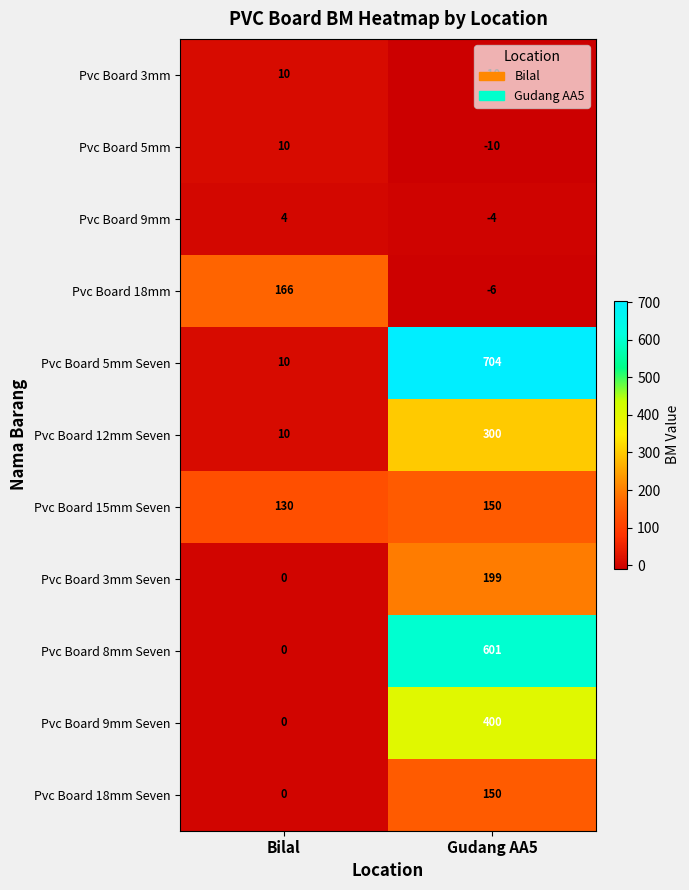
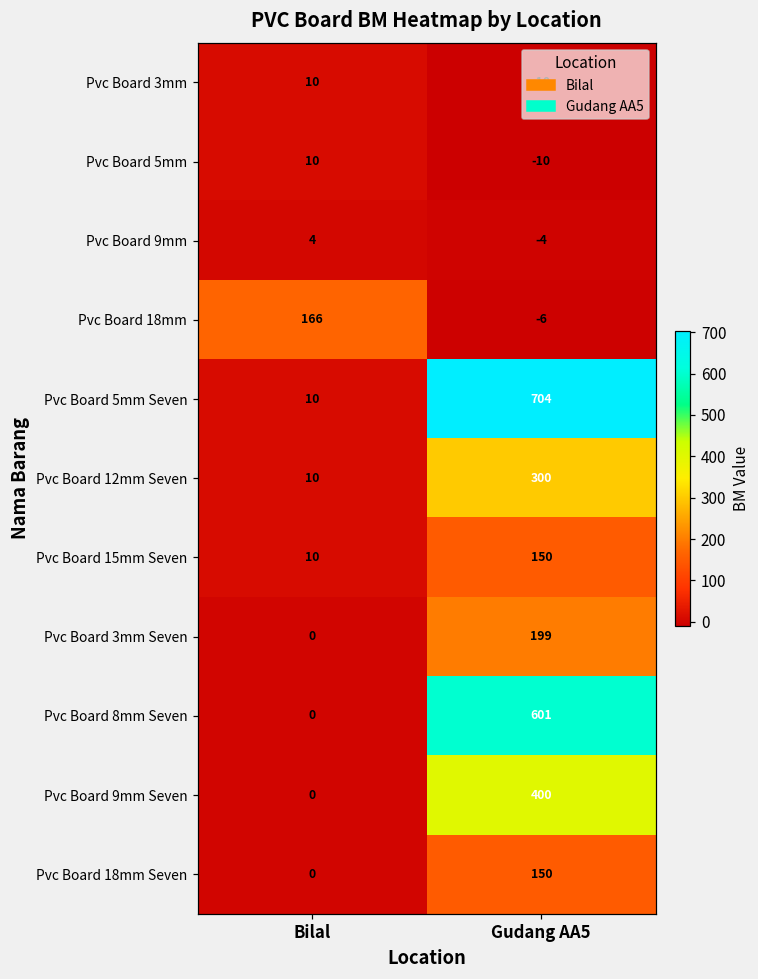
  {
    "Pvc Board 3mm": {
      "Bilal": 10
    },
    "Pvc Board 5mm": {
      "Bilal": 10,
      "Gudang AA5": -10
    },
    "Pvc Board 9mm": {
      "Bilal": 4,
      "Gudang AA5": -4
    },
    "Pvc Board 18mm": {
      "Bilal": 166,
      "Gudang AA5": -6
    },
    "Pvc Board 5mm Seven": {
      "Bilal": 10,
      "Gudang AA5": 704
    },
    "Pvc Board 12mm Seven": {
      "Bilal": 10,
      "Gudang AA5": 300
    },
    "Pvc Board 15mm Seven": {
-     "Bilal": 130,
+     "Bilal": 10,
      "Gudang AA5": 150
    },
    "Pvc Board 3mm Seven": {
      "Bilal": 0,
      "Gudang AA5": 199
    },
    "Pvc Board 8mm Seven": {
      "Bilal": 0,
      "Gudang AA5": 601
    },
    "Pvc Board 9mm Seven": {
      "Bilal": 0,
      "Gudang AA5": 400
    },
    "Pvc Board 18mm Seven": {
      "Bilal": 0,
      "Gudang AA5": 150
    }
  }
